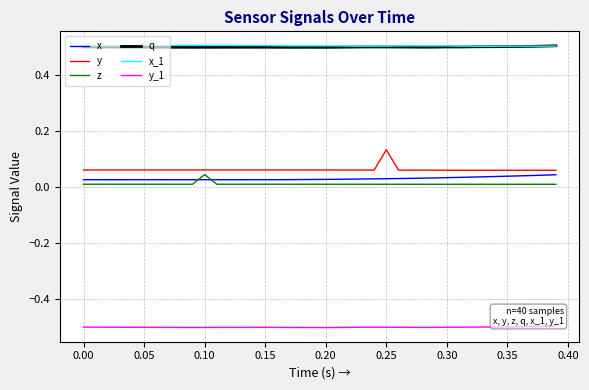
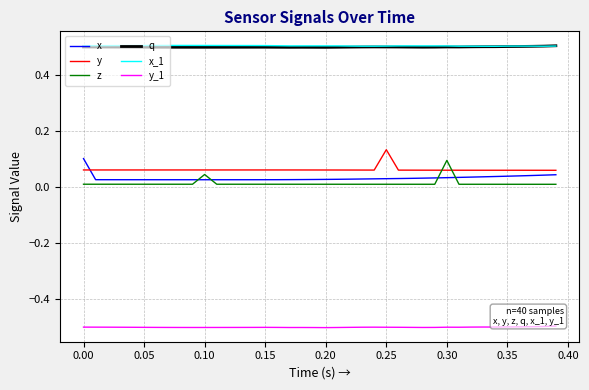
  {
    "x": {
-     "0.00": 0.02,
+     "0.00": 0.10,
      "0.05": 0.02,
      "0.10": 0.02,
      "0.15": 0.02,
      "0.20": 0.03,
      "0.25": 0.03,
      "0.30": 0.03,
      "0.35": 0.04
    },
    "y": {
      "0.00": 0.06,
      "0.05": 0.06,
      "0.10": 0.06,
      "0.15": 0.06,
      "0.20": 0.06,
      "0.25": 0.13,
      "0.30": 0.06,
      "0.35": 0.06
    },
    "z": {
      "0.00": 0.01,
      "0.05": 0.01,
      "0.10": 0.04,
      "0.15": 0.01,
      "0.20": 0.01,
      "0.25": 0.01,
-     "0.30": 0.01,
+     "0.30": 0.09,
      "0.35": 0.01
    },
    "y_1": {
      "0.00": -0.50,
      "0.05": -0.50,
      "0.10": -0.50,
      "0.15": -0.50,
      "0.20": -0.50,
      "0.25": -0.50,
      "0.30": -0.50
    }
  }
